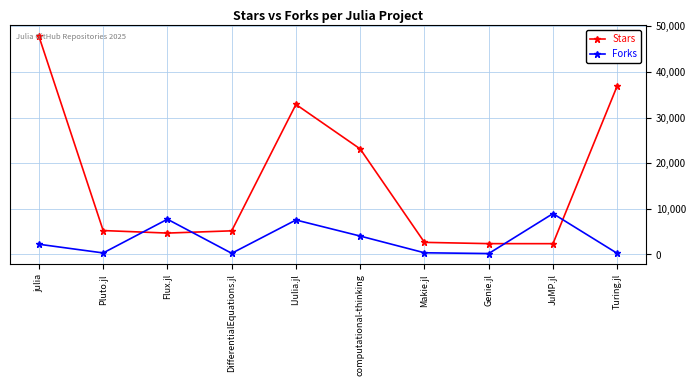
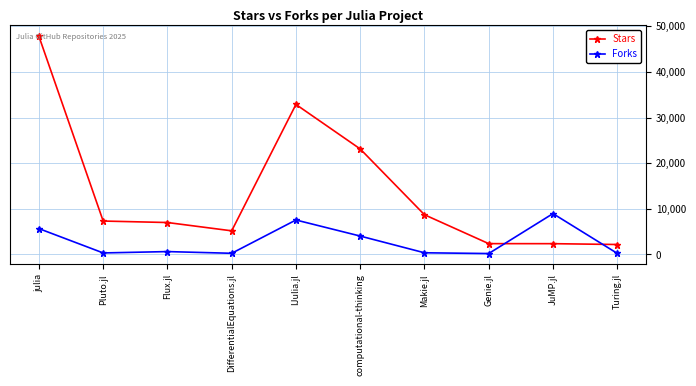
  {
    "Stars": {
-     "Pluto.jl": "5,000",
-     "Flux.jl": "5,000",
+     "Pluto.jl": "7,000",
+     "Flux.jl": "7,000",
      "DifferentialEquations.jl": "5,000",
      "IJulia.jl": "33,000",
      "computational-thinking": "23,000",
-     "Makie.jl": "3,000",
+     "Makie.jl": "9,000",
      "Genie.jl": "2,000",
      "JuMP.jl": "2,000",
-     "Turing.jl": "37,000"
+     "Turing.jl": "2,000"
    },
    "Forks": {
-     "julia": "2,000",
+     "julia": "6,000",
      "Pluto.jl": "0",
-     "Flux.jl": "8,000",
+     "Flux.jl": "1,000",
      "DifferentialEquations.jl": "0",
      "IJulia.jl": "8,000",
      "computational-thinking": "4,000",
      "Makie.jl": "0",
      "Genie.jl": "0",
      "JuMP.jl": "9,000",
      "Turing.jl": "0"
    }
  }
